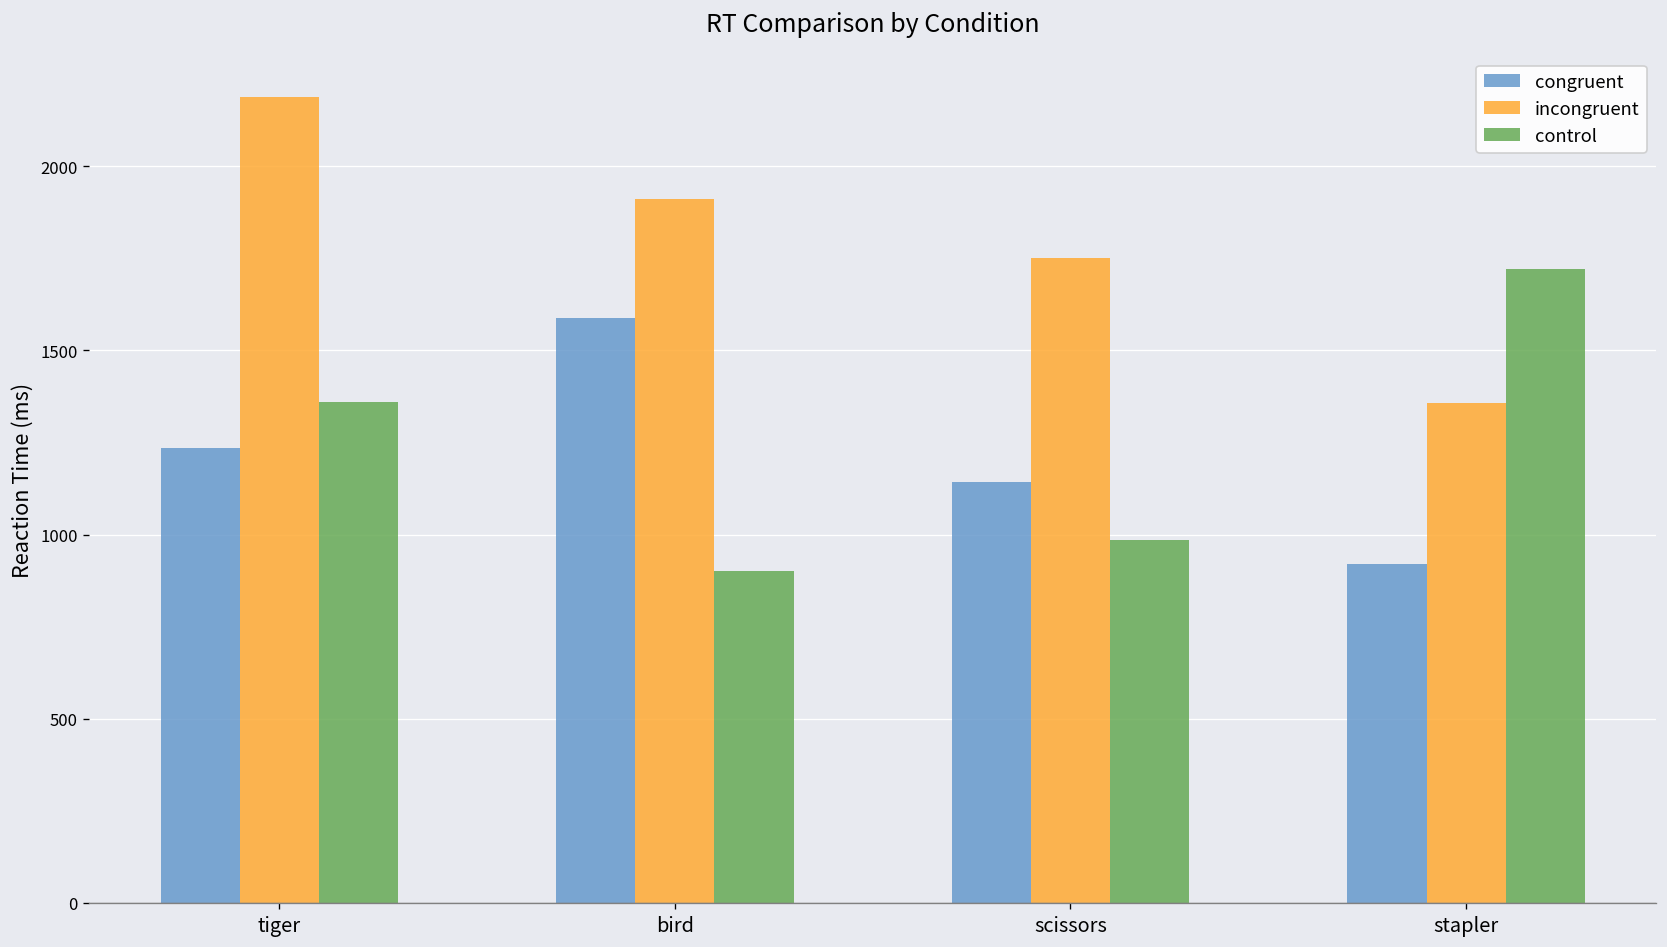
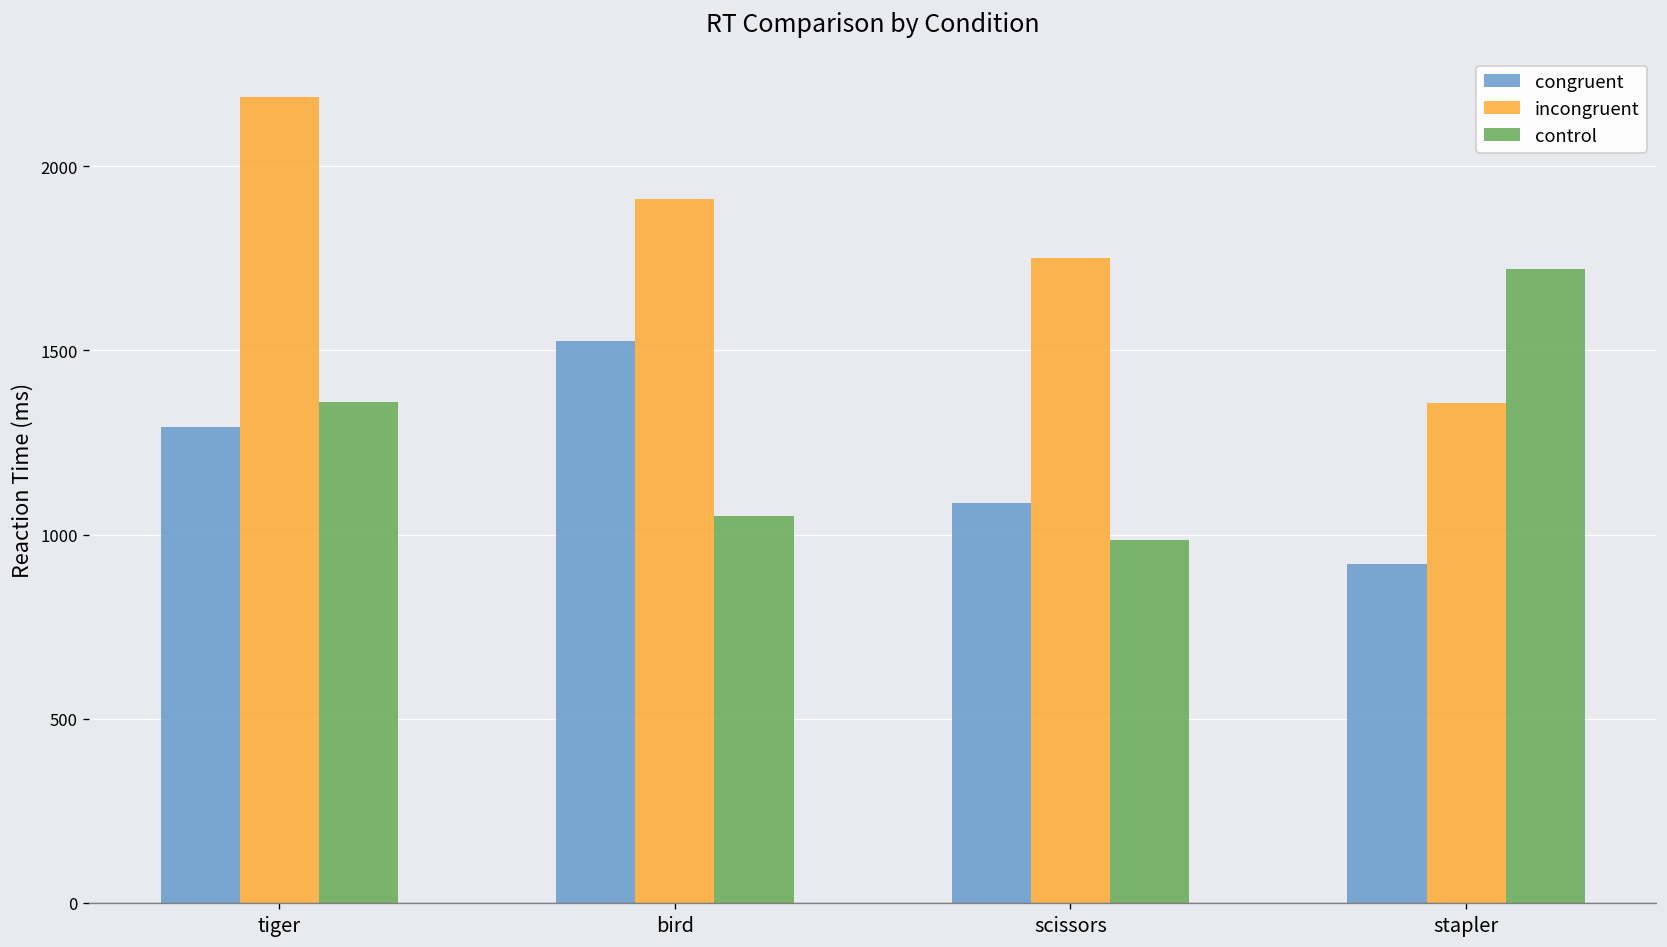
  {
    "congruent": {
-     "tiger": 1230,
-     "bird": 1590,
-     "scissors": 1140,
+     "tiger": 1290,
+     "bird": 1530,
+     "scissors": 1090,
      "stapler": 920
    },
    "incongruent": {
      "tiger": 2190,
      "bird": 1910,
      "scissors": 1750,
      "stapler": 1360
    },
    "control": {
      "tiger": 1360,
-     "bird": 900,
+     "bird": 1050,
      "scissors": 990,
      "stapler": 1720
    }
  }
